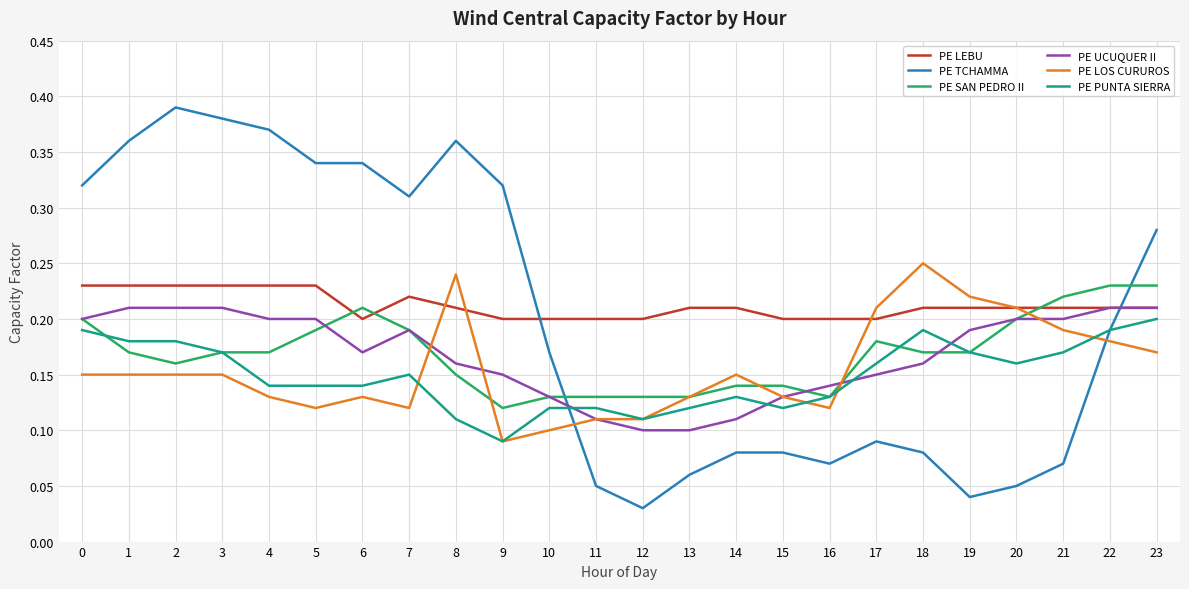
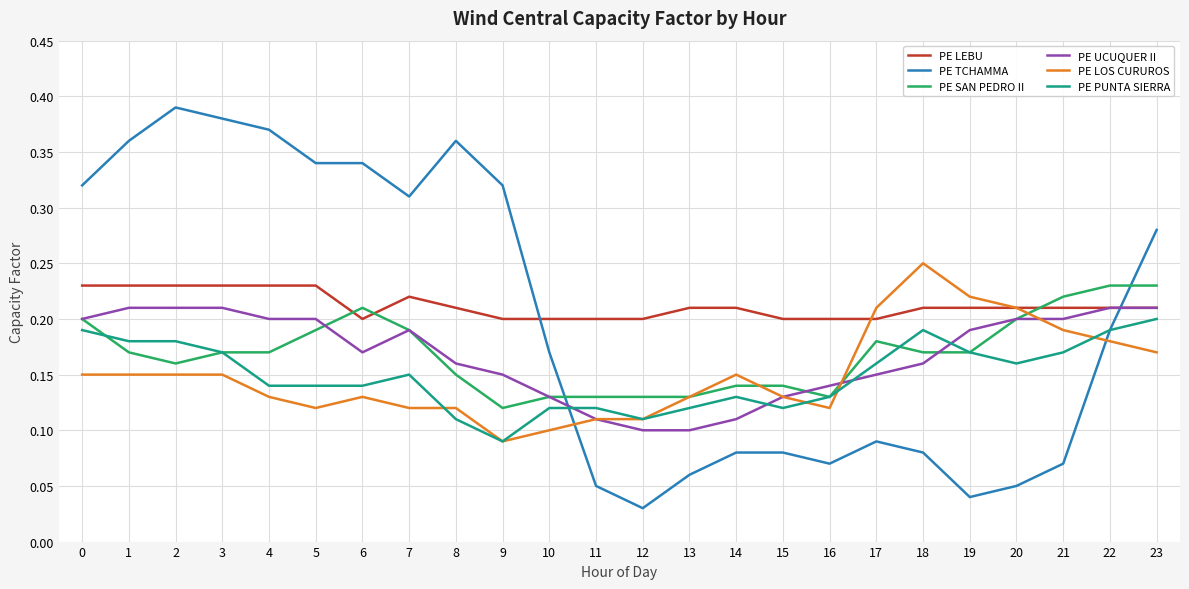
  {
    "PE LEBU": {
      "0": 0.23,
      "1": 0.23,
      "2": 0.23,
      "3": 0.23,
      "4": 0.23,
      "5": 0.23,
      "6": 0.20,
      "7": 0.22,
      "8": 0.21,
      "9": 0.20,
      "10": 0.20,
      "11": 0.20,
      "12": 0.20,
      "13": 0.21,
      "14": 0.21,
      "15": 0.20,
      "16": 0.20,
      "17": 0.20,
      "18": 0.21,
      "19": 0.21,
      "21": 0.21
    },
    "PE TCHAMMA": {
      "0": 0.32,
      "1": 0.36,
      "2": 0.39,
      "3": 0.38,
      "4": 0.37,
      "5": 0.34,
      "6": 0.34,
      "7": 0.31,
      "8": 0.36,
      "9": 0.32,
      "10": 0.17,
      "11": 0.05,
      "12": 0.03,
      "13": 0.06,
      "14": 0.08,
      "15": 0.08,
      "16": 0.07,
      "17": 0.09,
      "18": 0.08,
      "19": 0.04,
      "20": 0.05,
      "21": 0.07,
      "23": 0.28
    },
    "PE UCUQUER II": {
      "1": 0.21,
      "2": 0.21,
      "3": 0.21,
      "4": 0.20,
      "5": 0.20,
      "6": 0.17,
      "8": 0.16,
      "9": 0.15,
      "12": 0.10,
      "13": 0.10,
      "14": 0.11,
      "16": 0.14,
      "17": 0.15,
      "18": 0.16,
      "19": 0.19,
      "21": 0.20
    },
    "PE LOS CURUROS": {
      "0": 0.15,
      "1": 0.15,
      "2": 0.15,
      "3": 0.15,
      "4": 0.13,
      "5": 0.12,
      "6": 0.13,
      "7": 0.12,
-     "8": 0.24,
+     "8": 0.12,
      "10": 0.10,
      "14": 0.15,
      "16": 0.12,
      "17": 0.21,
      "18": 0.25,
      "19": 0.22,
      "21": 0.19,
      "22": 0.18,
      "23": 0.17
    }
  }
